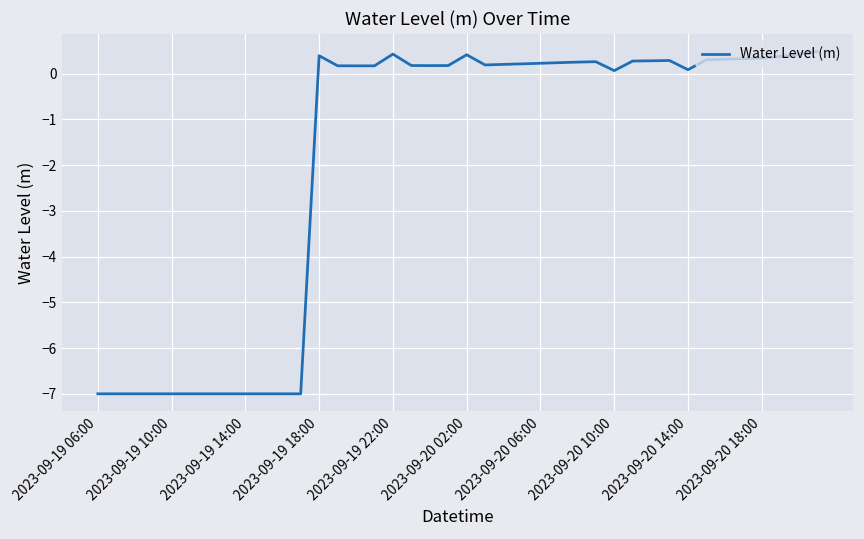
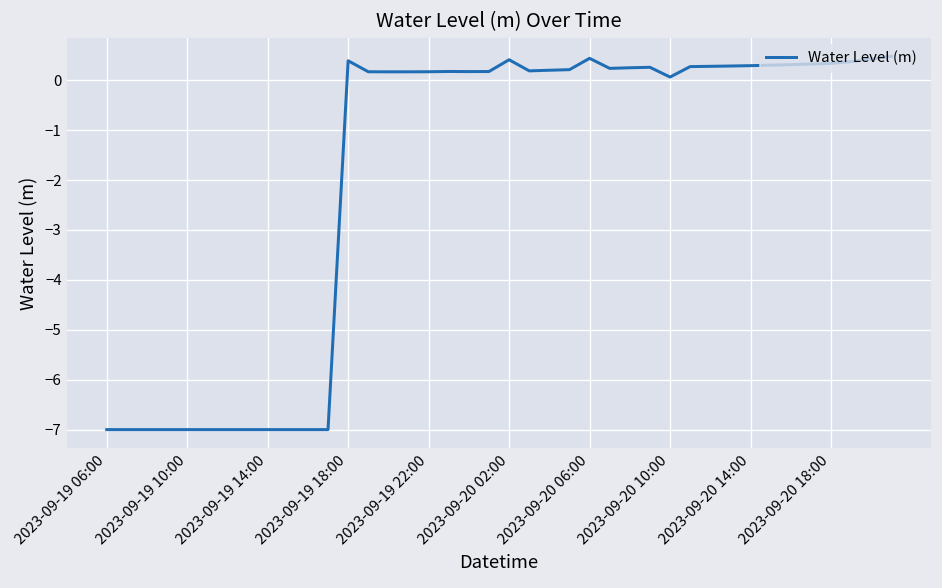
  {
    "2023-09-19 06:00": -7.0,
    "2023-09-19 10:00": -7.0,
    "2023-09-19 14:00": -7.0,
    "2023-09-19 18:00": 0.4,
-   "2023-09-19 22:00": 0.4,
+   "2023-09-19 22:00": 0.2,
    "2023-09-20 02:00": 0.4,
-   "2023-09-20 06:00": 0.2,
+   "2023-09-20 06:00": 0.4,
    "2023-09-20 10:00": 0.1,
-   "2023-09-20 14:00": 0.1
+   "2023-09-20 14:00": 0.3
  }
